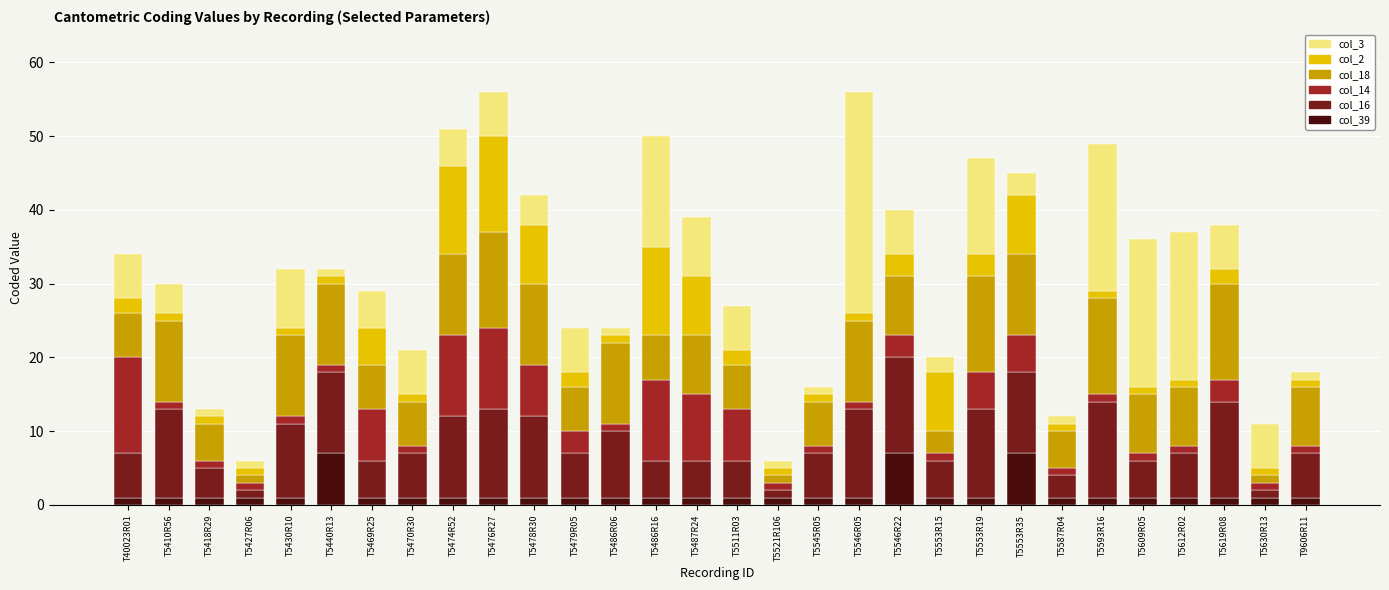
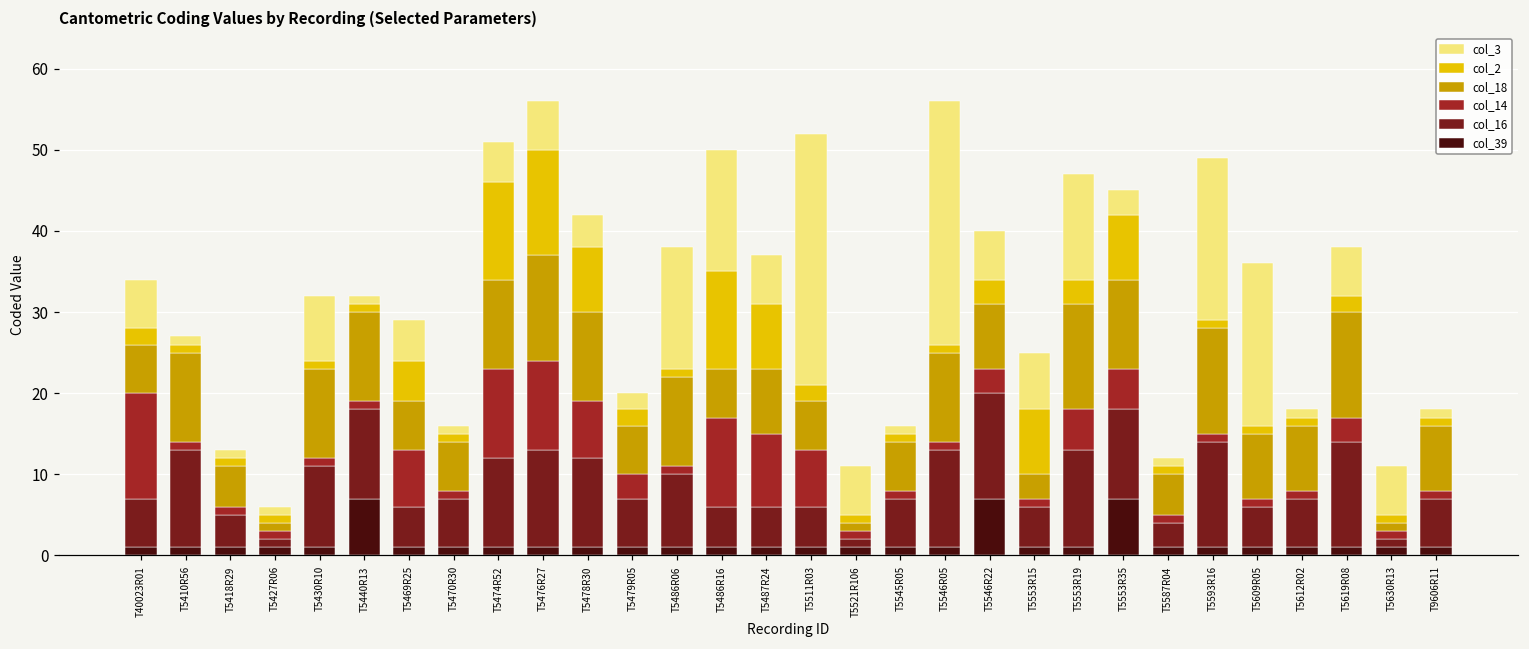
  {
    "col_3": {
      "T40023R01": 6,
-     "T5410R56": 4,
+     "T5410R56": 1,
      "T5418R29": 1,
      "T5427R06": 1,
      "T5430R10": 8,
      "T5440R13": 1,
      "T5469R25": 5,
-     "T5470R30": 6,
+     "T5470R30": 1,
      "T5474R52": 5,
      "T5476R27": 6,
      "T5478R30": 4,
-     "T5479R05": 6,
-     "T5486R06": 1,
+     "T5479R05": 2,
+     "T5486R06": 15,
      "T5486R16": 15,
-     "T5487R24": 8,
-     "T5511R03": 6,
-     "T5521R106": 1,
+     "T5487R24": 6,
+     "T5511R03": 31,
+     "T5521R106": 6,
      "T5545R05": 1,
      "T5546R05": 30,
      "T5546R22": 6,
-     "T5553R15": 2,
+     "T5553R15": 7,
      "T5553R19": 13,
      "T5553R35": 3,
      "T5587R04": 1,
      "T5593R16": 20,
      "T5609R05": 20,
-     "T5612R02": 20,
+     "T5612R02": 1,
      "T5619R08": 6,
      "T5630R13": 6,
      "T9606R11": 1
    }
  }
